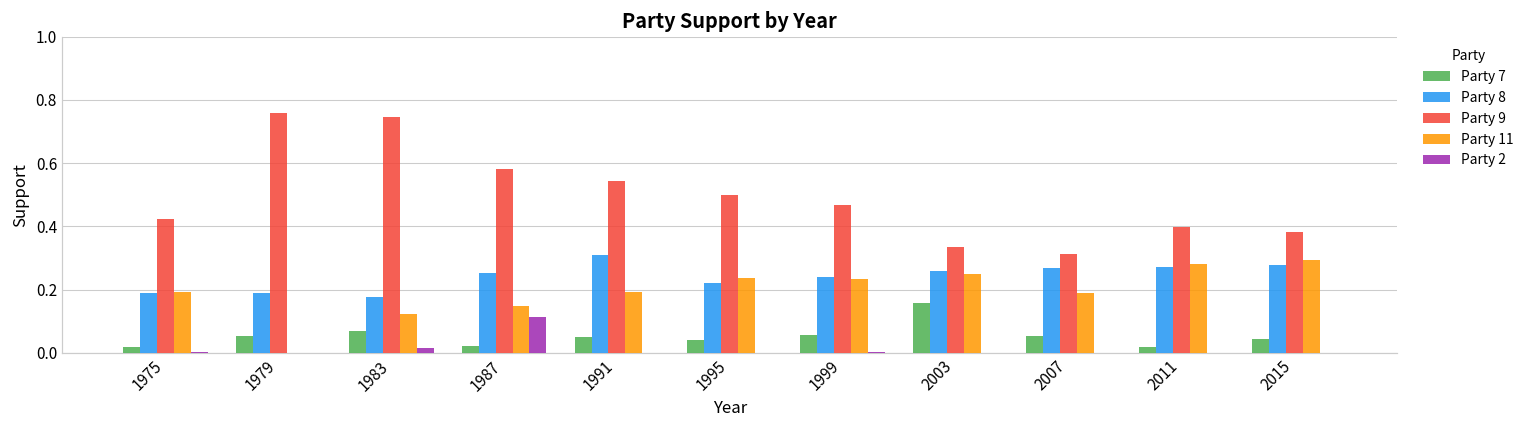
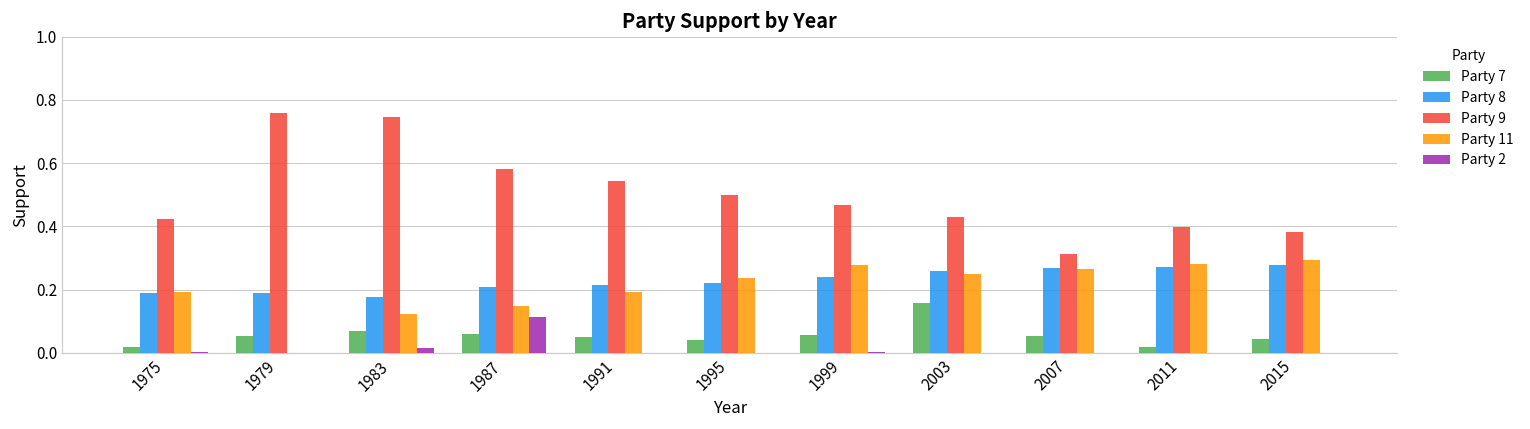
  {
    "Party 7": {
      "1975": 0.02,
      "1979": 0.05,
      "1983": 0.07,
-     "1987": 0.02,
+     "1987": 0.06,
      "1991": 0.05,
      "1995": 0.04,
      "1999": 0.06,
      "2003": 0.16,
      "2007": 0.05,
      "2011": 0.02,
      "2015": 0.04
    },
    "Party 8": {
      "1975": 0.19,
      "1979": 0.19,
      "1983": 0.18,
-     "1987": 0.25,
-     "1991": 0.31,
+     "1987": 0.21,
+     "1991": 0.22,
      "1995": 0.22,
      "1999": 0.24,
      "2003": 0.26,
      "2007": 0.27,
      "2011": 0.27,
      "2015": 0.28
    },
    "Party 9": {
      "1975": 0.42,
      "1979": 0.76,
      "1983": 0.75,
      "1987": 0.58,
      "1991": 0.54,
      "1995": 0.50,
      "1999": 0.47,
-     "2003": 0.34,
+     "2003": 0.43,
      "2007": 0.31,
      "2011": 0.40,
      "2015": 0.38
    },
    "Party 11": {
      "1975": 0.19,
      "1979": 0.00,
      "1983": 0.12,
      "1987": 0.15,
      "1991": 0.19,
      "1995": 0.24,
-     "1999": 0.23,
+     "1999": 0.28,
      "2003": 0.25,
-     "2007": 0.19,
+     "2007": 0.26,
      "2011": 0.28,
      "2015": 0.29
    },
    "Party 2": {
      "1979": 0.00,
      "1983": 0.01,
      "1987": 0.11,
      "1991": 0.00,
      "1995": 0.00,
      "2003": 0.00,
      "2007": 0.00,
      "2011": 0.00,
      "2015": 0.00
    }
  }
